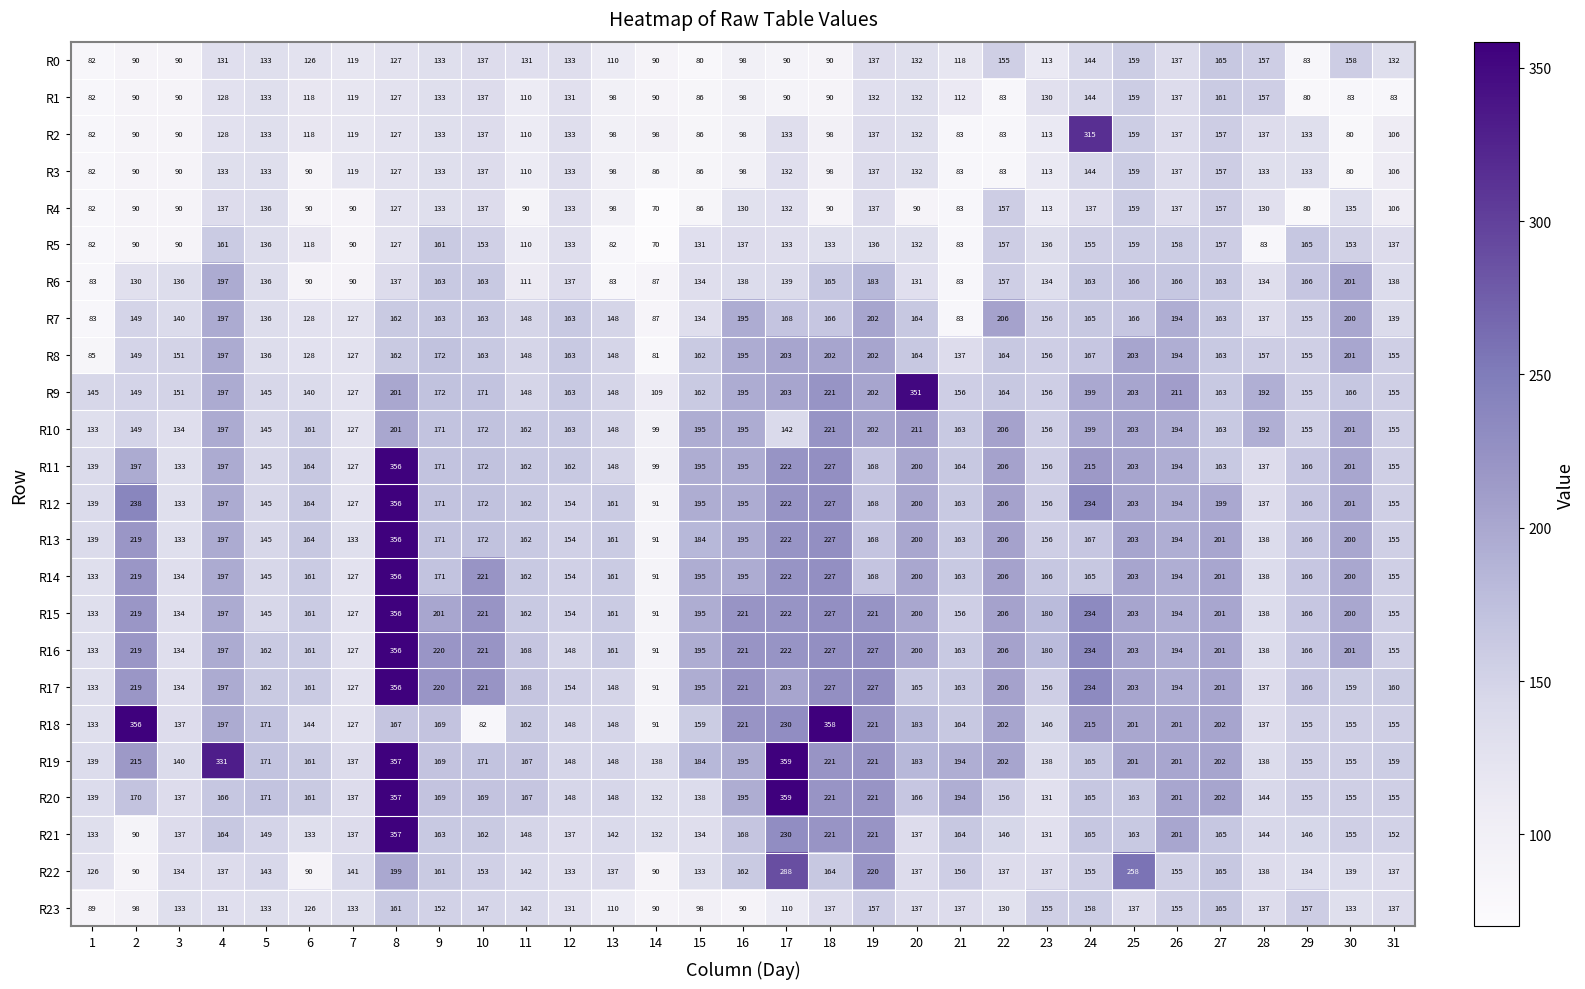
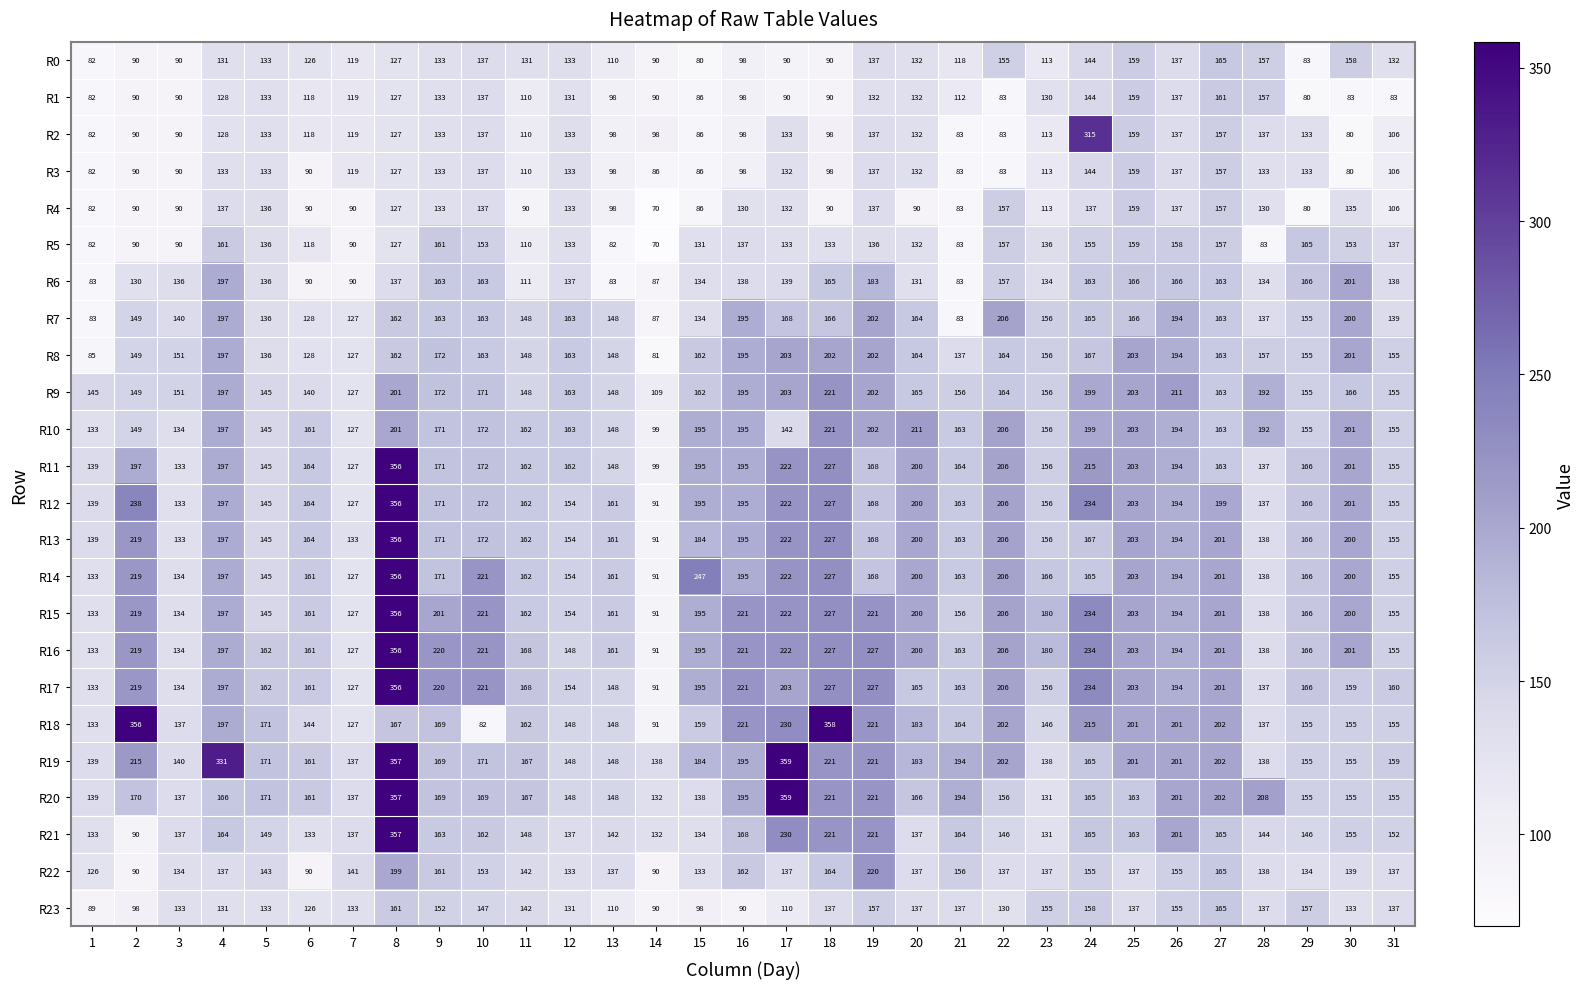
  {
    "R9": {
      "1": 145,
      "2": 149,
      "3": 151,
      "4": 197,
      "5": 145,
      "6": 140,
      "7": 127,
      "8": 201,
      "9": 172,
      "10": 171,
      "11": 148,
      "12": 163,
      "13": 148,
      "14": 109,
      "15": 162,
      "16": 195,
      "17": 203,
      "18": 221,
      "19": 202,
-     "20": 351,
+     "20": 165,
      "21": 156,
      "22": 164,
      "23": 156,
      "24": 199,
      "25": 203,
      "26": 211,
      "27": 163,
      "28": 192,
      "29": 155,
      "30": 166,
      "31": 155
    },
    "R14": {
      "1": 133,
      "2": 219,
      "3": 134,
      "4": 197,
      "5": 145,
      "6": 161,
      "7": 127,
      "8": 356,
      "9": 171,
      "10": 221,
      "11": 162,
      "12": 154,
      "13": 161,
      "14": 91,
-     "15": 195,
+     "15": 247,
      "16": 195,
      "17": 222,
      "18": 227,
      "19": 168,
      "20": 200,
      "21": 163,
      "22": 206,
      "23": 166,
      "24": 165,
      "25": 203,
      "26": 194,
      "27": 201,
      "28": 138,
      "29": 166,
      "30": 200,
      "31": 155
    },
    "R20": {
      "1": 139,
      "2": 170,
      "3": 137,
      "4": 166,
      "5": 171,
      "6": 161,
      "7": 137,
      "8": 357,
      "9": 169,
      "10": 169,
      "11": 167,
      "12": 148,
      "13": 148,
      "14": 132,
      "15": 138,
      "16": 195,
      "17": 359,
      "18": 221,
      "19": 221,
      "20": 166,
      "21": 194,
      "22": 156,
      "23": 131,
      "24": 165,
      "25": 163,
      "26": 201,
      "27": 202,
-     "28": 144,
+     "28": 208,
      "29": 155,
      "30": 155,
      "31": 155
    },
    "R22": {
      "1": 126,
      "2": 90,
      "3": 134,
      "4": 137,
      "5": 143,
      "6": 90,
      "7": 141,
      "8": 199,
      "9": 161,
      "10": 153,
      "11": 142,
      "12": 133,
      "13": 137,
      "14": 90,
      "15": 133,
      "16": 162,
-     "17": 288,
+     "17": 137,
      "18": 164,
      "19": 220,
      "20": 137,
      "21": 156,
      "22": 137,
      "23": 137,
      "24": 155,
-     "25": 258,
+     "25": 137,
      "26": 155,
      "27": 165,
      "28": 138,
      "29": 134,
      "30": 139,
      "31": 137
    }
  }
